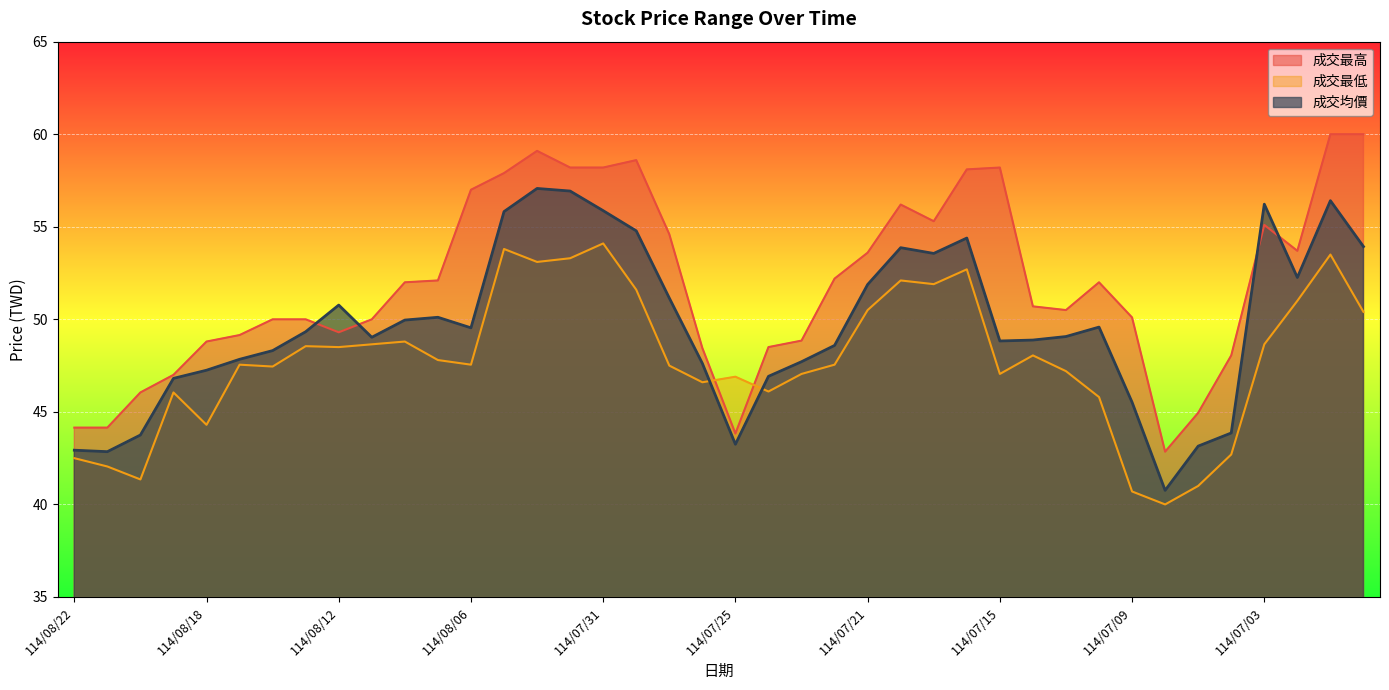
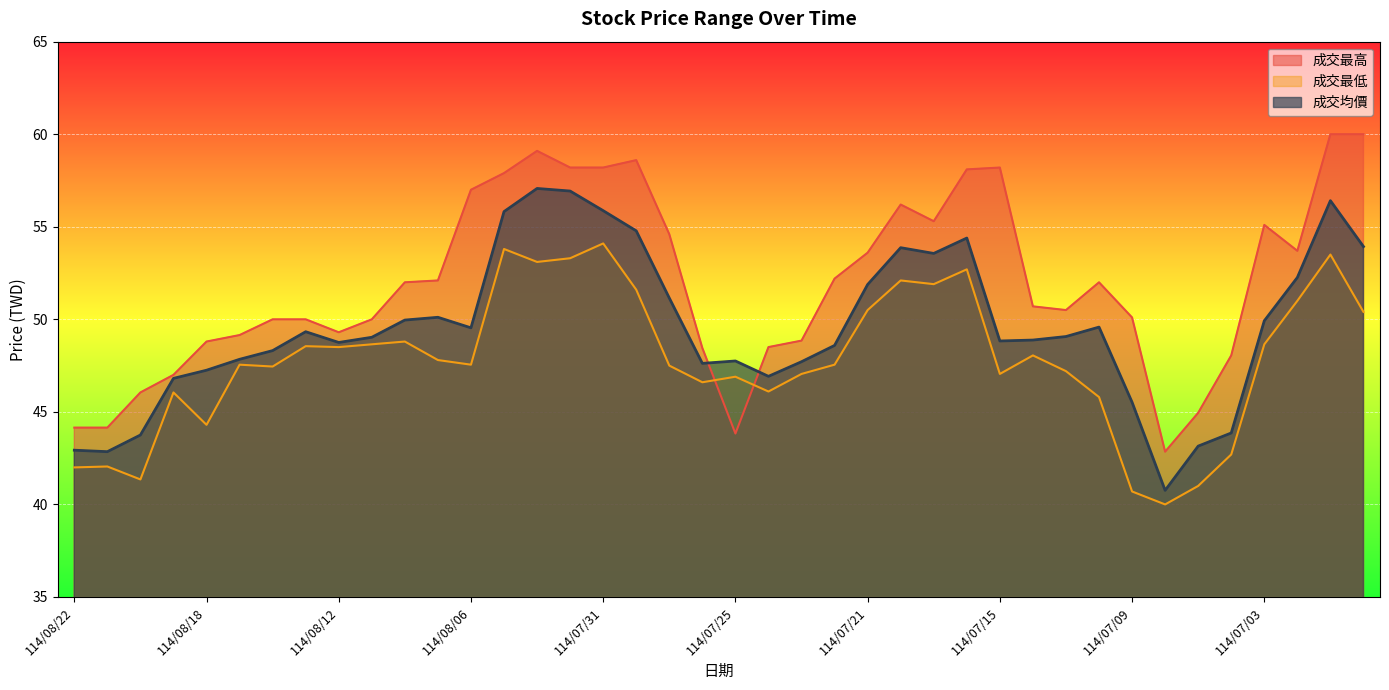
  {
    "成交最高": {
      "114/08/22": 44.2,
      "114/08/18": 48.8,
      "114/08/12": 49.3,
      "114/08/06": 57.0,
      "114/07/31": 58.2,
      "114/07/25": 43.8,
      "114/07/21": 53.6,
      "114/07/15": 58.2,
      "114/07/09": 50.1,
      "114/07/03": 55.1
    },
    "成交最低": {
-     "114/08/22": 42.5,
+     "114/08/22": 42.0,
      "114/08/18": 44.3,
      "114/08/12": 48.5,
      "114/08/06": 47.6,
      "114/07/31": 54.1,
      "114/07/25": 46.9,
      "114/07/21": 50.5,
      "114/07/15": 47.1,
      "114/07/09": 40.7,
      "114/07/03": 48.7
    },
    "成交均價": {
      "114/08/22": 42.9,
      "114/08/18": 47.3,
-     "114/08/12": 50.8,
+     "114/08/12": 48.8,
      "114/08/06": 49.5,
      "114/07/31": 55.9,
-     "114/07/25": 43.3,
+     "114/07/25": 47.8,
      "114/07/21": 51.9,
      "114/07/15": 48.8,
      "114/07/09": 45.5,
-     "114/07/03": 56.2
+     "114/07/03": 49.9
    }
  }
